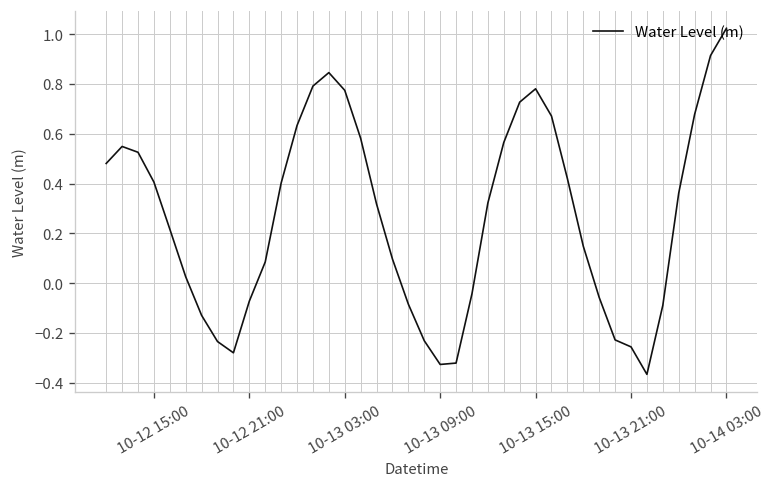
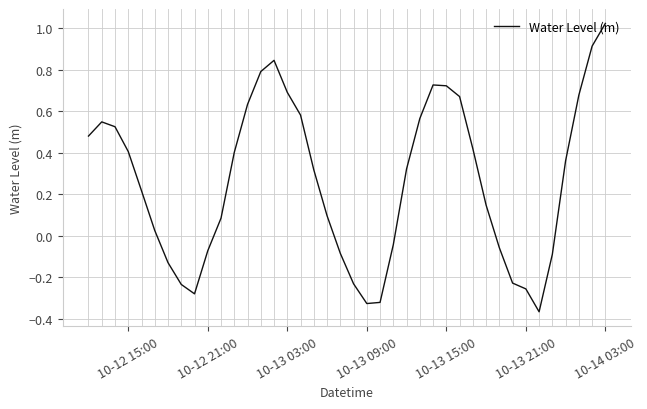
  {
    "10-12 15:00": 0.41,
    "10-12 21:00": -0.07,
-   "10-13 03:00": 0.77,
+   "10-13 03:00": 0.69,
    "10-13 09:00": -0.33,
-   "10-13 15:00": 0.78,
+   "10-13 15:00": 0.72,
    "10-13 21:00": -0.26,
    "10-14 03:00": 1.02
  }
